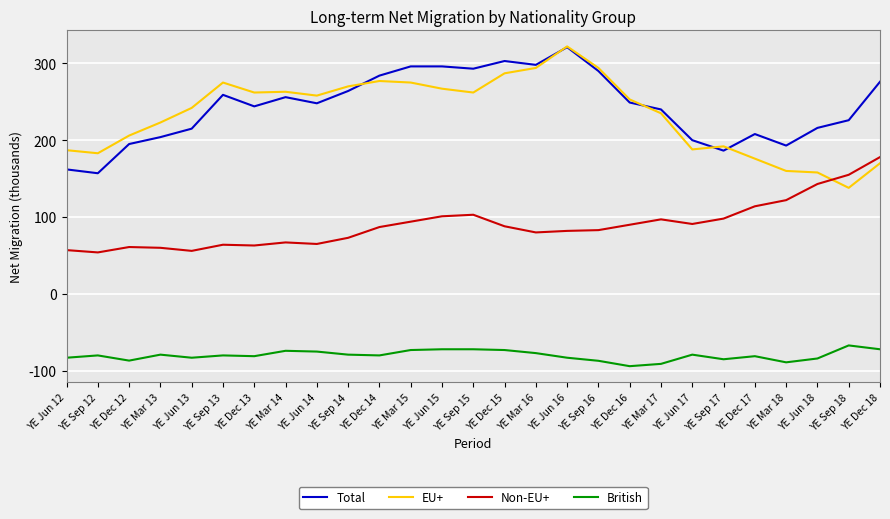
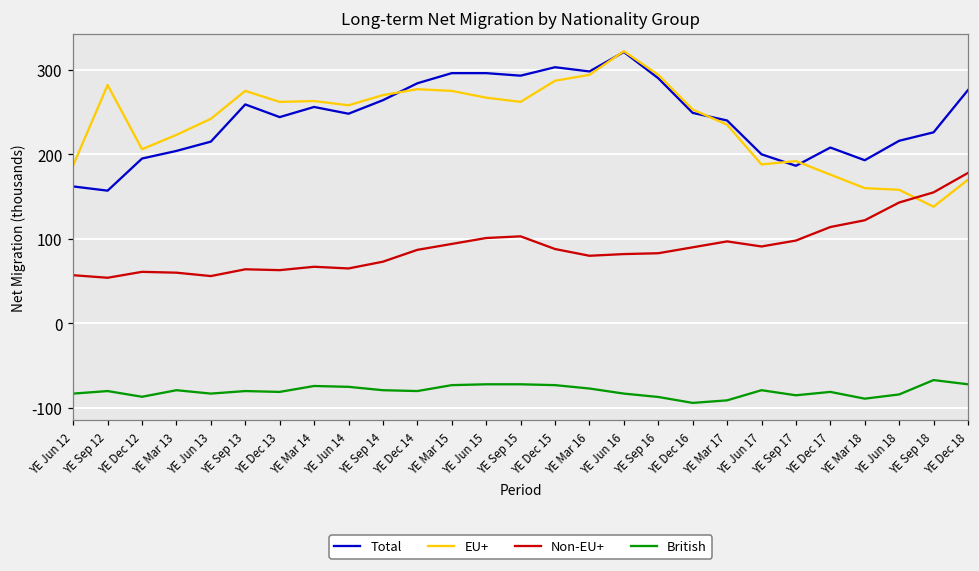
  {
    "Total": {
      "YE Jun 12": 160,
      "YE Sep 12": 160,
      "YE Dec 12": 200,
      "YE Mar 13": 200,
      "YE Jun 13": 220,
      "YE Sep 13": 260,
      "YE Dec 13": 240,
      "YE Mar 14": 260,
      "YE Jun 14": 250,
      "YE Sep 14": 260,
      "YE Dec 14": 280,
      "YE Mar 15": 300,
      "YE Jun 15": 300,
      "YE Sep 15": 290,
      "YE Dec 15": 300,
      "YE Mar 16": 300,
      "YE Sep 16": 290,
      "YE Dec 16": 250,
      "YE Mar 17": 240,
      "YE Jun 17": 200,
      "YE Sep 17": 190,
      "YE Dec 17": 210,
      "YE Mar 18": 190,
      "YE Jun 18": 220,
      "YE Sep 18": 230,
      "YE Dec 18": 280
    },
    "EU+": {
      "YE Jun 12": 190,
-     "YE Sep 12": 180,
+     "YE Sep 12": 280,
      "YE Dec 12": 210,
      "YE Mar 13": 220,
      "YE Jun 13": 240,
      "YE Sep 13": 280,
      "YE Dec 13": 260,
      "YE Mar 14": 260,
      "YE Jun 14": 260,
      "YE Sep 14": 270,
      "YE Dec 14": 280,
      "YE Mar 15": 280,
      "YE Jun 15": 270,
      "YE Sep 15": 260,
      "YE Dec 15": 290,
      "YE Mar 16": 290,
      "YE Sep 16": 290,
      "YE Dec 16": 250,
      "YE Mar 17": 240,
      "YE Jun 17": 190,
      "YE Sep 17": 190,
      "YE Dec 17": 180,
      "YE Mar 18": 160,
      "YE Jun 18": 160,
      "YE Sep 18": 140,
      "YE Dec 18": 170
    },
    "Non-EU+": {
      "YE Jun 12": 60,
      "YE Sep 12": 50,
      "YE Dec 12": 60,
      "YE Mar 13": 60,
      "YE Jun 13": 60,
      "YE Sep 13": 60,
      "YE Dec 13": 60,
      "YE Mar 14": 70,
      "YE Jun 14": 70,
      "YE Sep 14": 70,
      "YE Dec 14": 90,
      "YE Mar 15": 90,
      "YE Jun 15": 100,
      "YE Sep 15": 100,
      "YE Dec 15": 90,
      "YE Mar 16": 80,
      "YE Jun 16": 80,
      "YE Sep 16": 80,
      "YE Dec 16": 90,
      "YE Mar 17": 100,
      "YE Jun 17": 90,
      "YE Sep 17": 100,
      "YE Dec 17": 110,
      "YE Mar 18": 120,
      "YE Jun 18": 140,
      "YE Sep 18": 160,
      "YE Dec 18": 180
    },
    "British": {
      "YE Jun 12": -80,
      "YE Sep 12": -80,
      "YE Dec 12": -90,
      "YE Mar 13": -80,
      "YE Jun 13": -80,
      "YE Sep 13": -80,
      "YE Dec 13": -80,
      "YE Mar 14": -70,
      "YE Jun 14": -80,
      "YE Sep 14": -80,
      "YE Dec 14": -80,
      "YE Mar 15": -70,
      "YE Jun 15": -70,
      "YE Sep 15": -70,
      "YE Dec 15": -70,
      "YE Mar 16": -80,
      "YE Jun 16": -80,
      "YE Sep 16": -90,
      "YE Dec 16": -90,
      "YE Mar 17": -90,
      "YE Jun 17": -80,
      "YE Sep 17": -90,
      "YE Dec 17": -80,
      "YE Mar 18": -90,
      "YE Jun 18": -80,
      "YE Sep 18": -70,
      "YE Dec 18": -70
    }
  }
